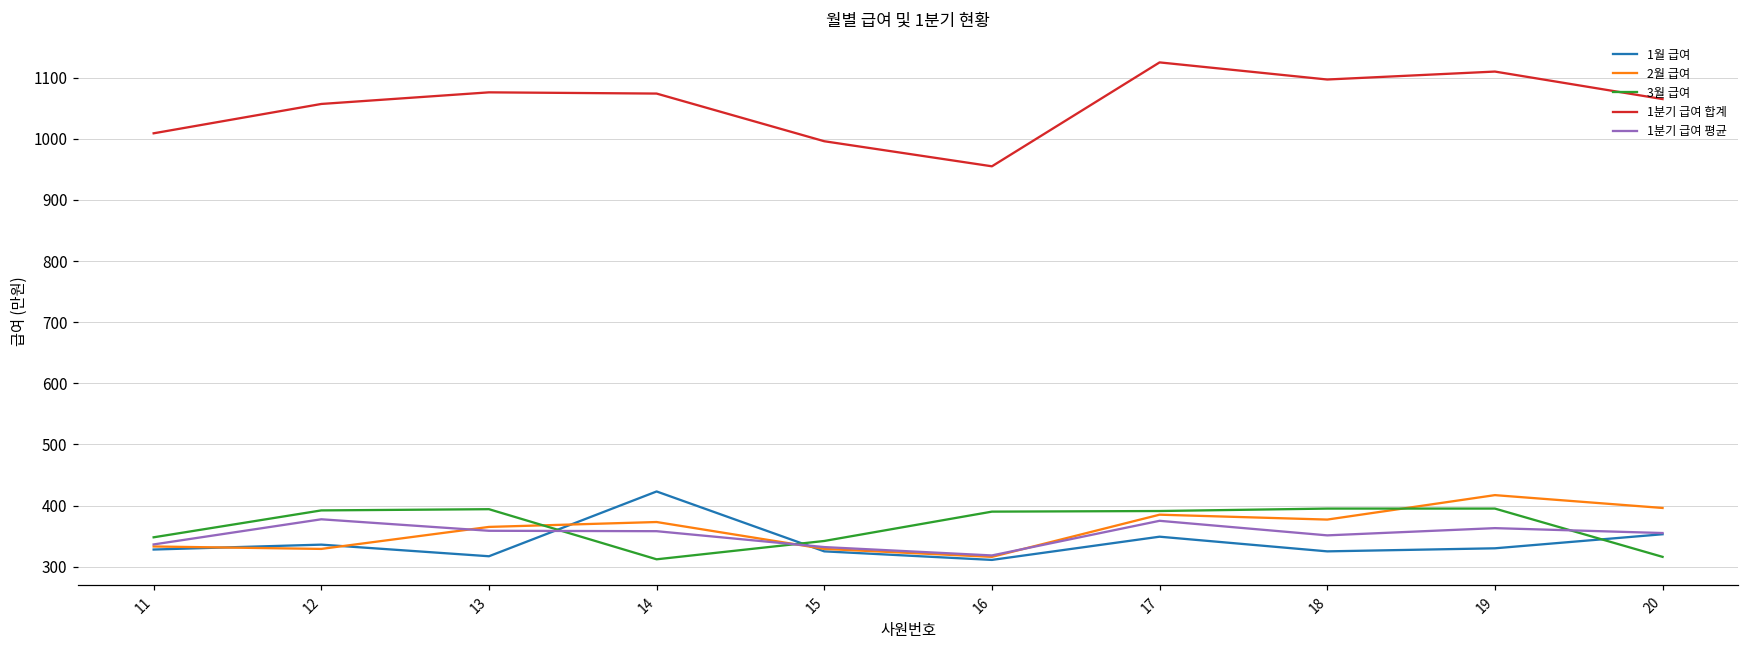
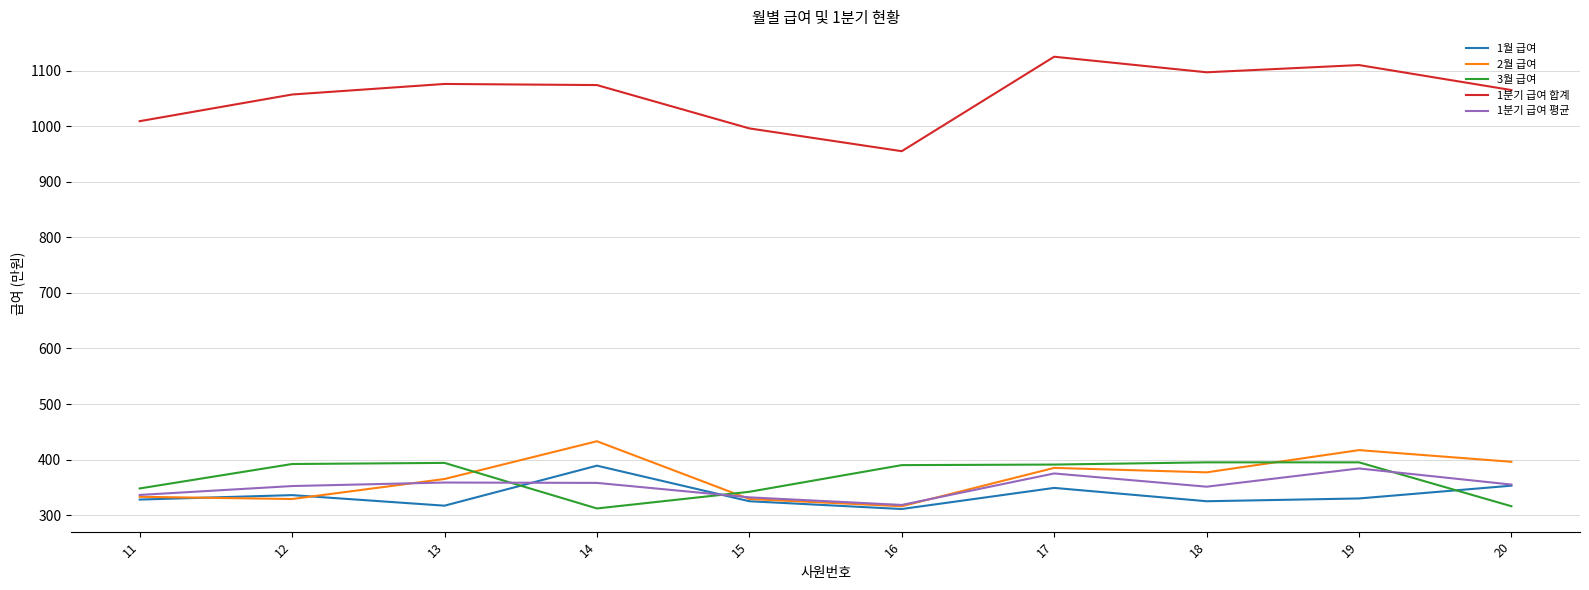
  {
    "1월 급여": {
      "11": 330,
      "12": 340,
      "13": 320,
-     "14": 420,
+     "14": 390,
      "16": 310,
      "17": 350,
      "18": 330,
      "19": 330
    },
    "2월 급여": {
      "12": 330,
      "13": 370,
-     "14": 370,
+     "14": 430,
      "17": 390,
      "18": 380,
      "19": 420,
      "20": 400
    },
    "3월 급여": {
      "11": 350,
      "12": 390,
      "13": 390,
      "14": 310,
      "15": 340,
      "16": 390,
      "17": 390,
      "18": 400,
      "19": 400,
      "20": 320
    },
    "1분기 급여 합계": {
      "11": 1010,
      "12": 1060,
      "13": 1080,
      "14": 1070,
      "15": 1000,
      "16": 960,
      "17": 1130,
      "18": 1100,
      "19": 1110,
      "20": 1070
    },
    "1분기 급여 평균": {
-     "12": 380,
+     "12": 350,
      "13": 360,
      "14": 360,
      "17": 380,
      "18": 350,
-     "19": 360
+     "19": 380
    }
  }
